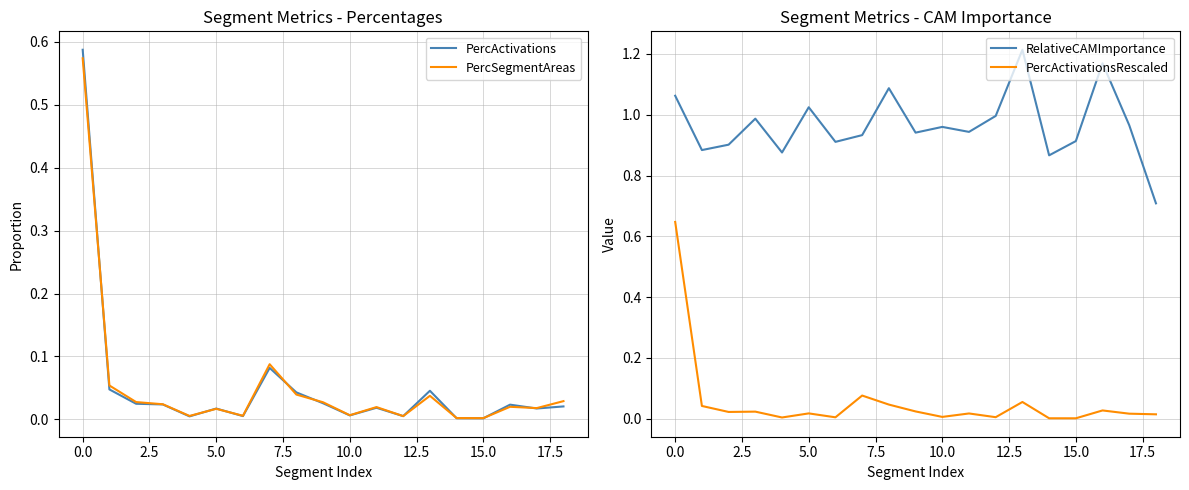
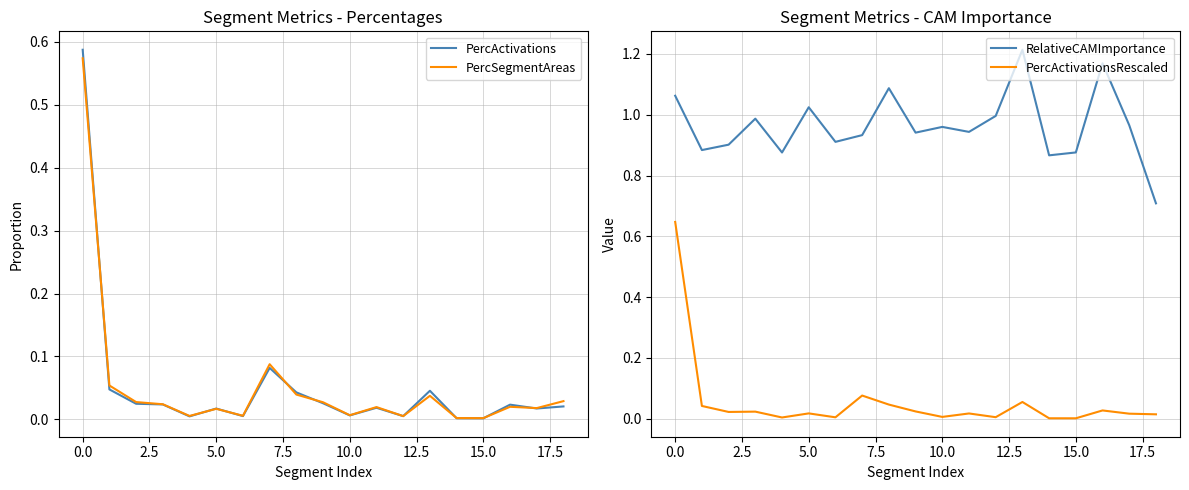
  {
    "Segment Metrics - Percentages": {
      "PercActivations": {
        "0.0": 0.59
      },
      "PercSegmentAreas": {
        "0.0": 0.57
      }
    },
    "Segment Metrics - CAM Importance": {
      "RelativeCAMImportance": {
        "0.0": 1.06,
        "5.0": 1.02,
        "10.0": 0.96,
-       "15.0": 0.91
+       "15.0": 0.88
      },
      "PercActivationsRescaled": {
        "0.0": 0.65,
        "5.0": 0.02,
        "10.0": 0.01,
        "15.0": 0.00
      }
    }
  }
